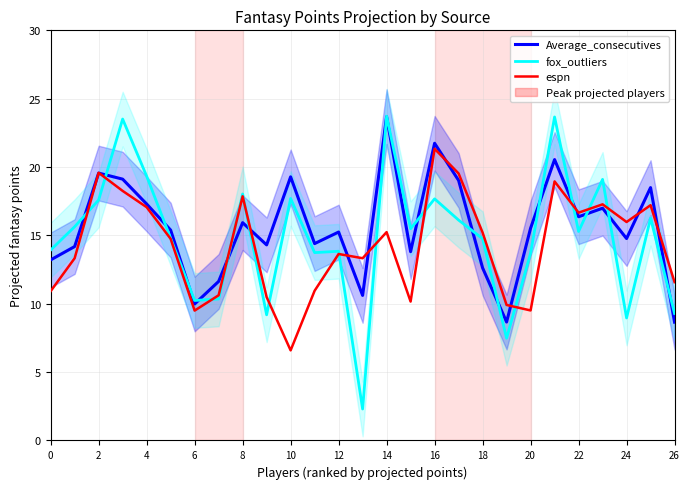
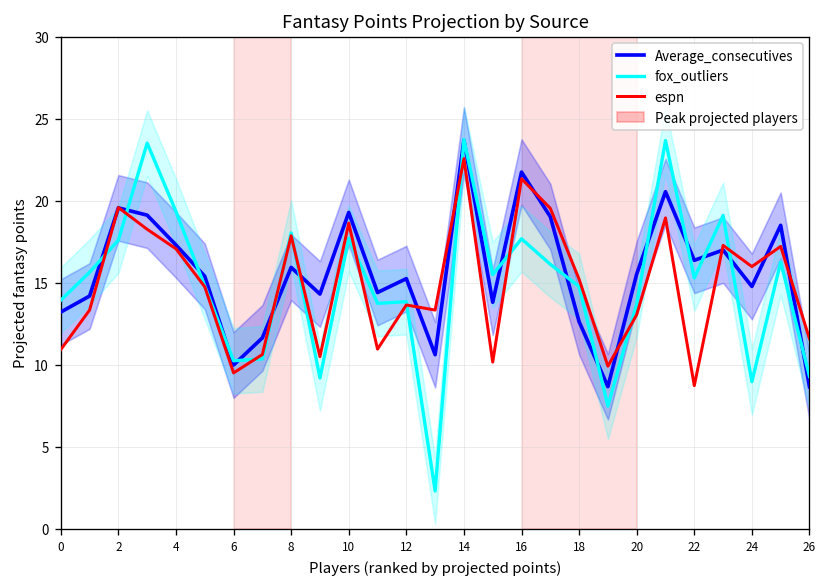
  {
    "espn": {
      "0": 10.9,
      "4": 17.1,
      "6": 9.5,
-     "10": 6.6,
+     "10": 18.6,
      "12": 13.6,
-     "14": 15.2,
+     "14": 22.6,
      "16": 21.3,
      "18": 15.2,
-     "20": 9.5,
-     "22": 16.7,
+     "20": 13.1,
+     "22": 8.7,
      "24": 16.0,
      "26": 11.6
    }
  }
